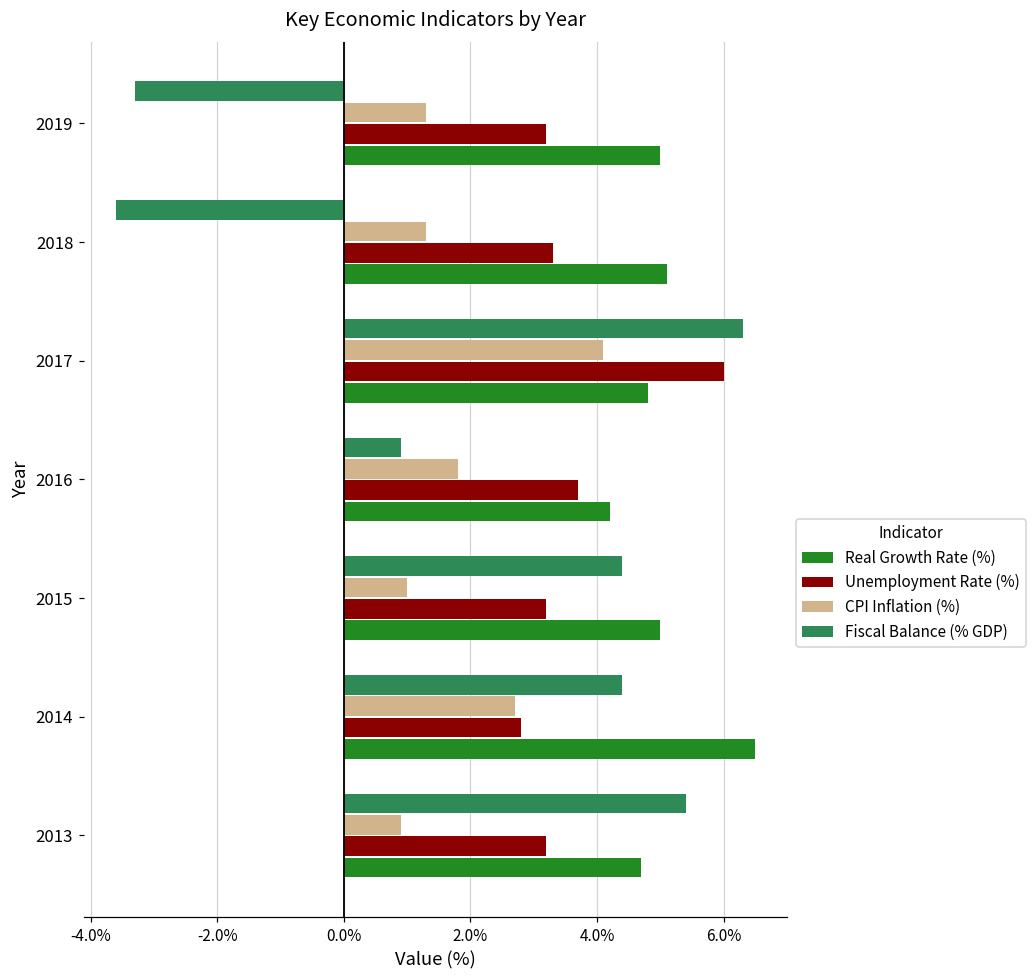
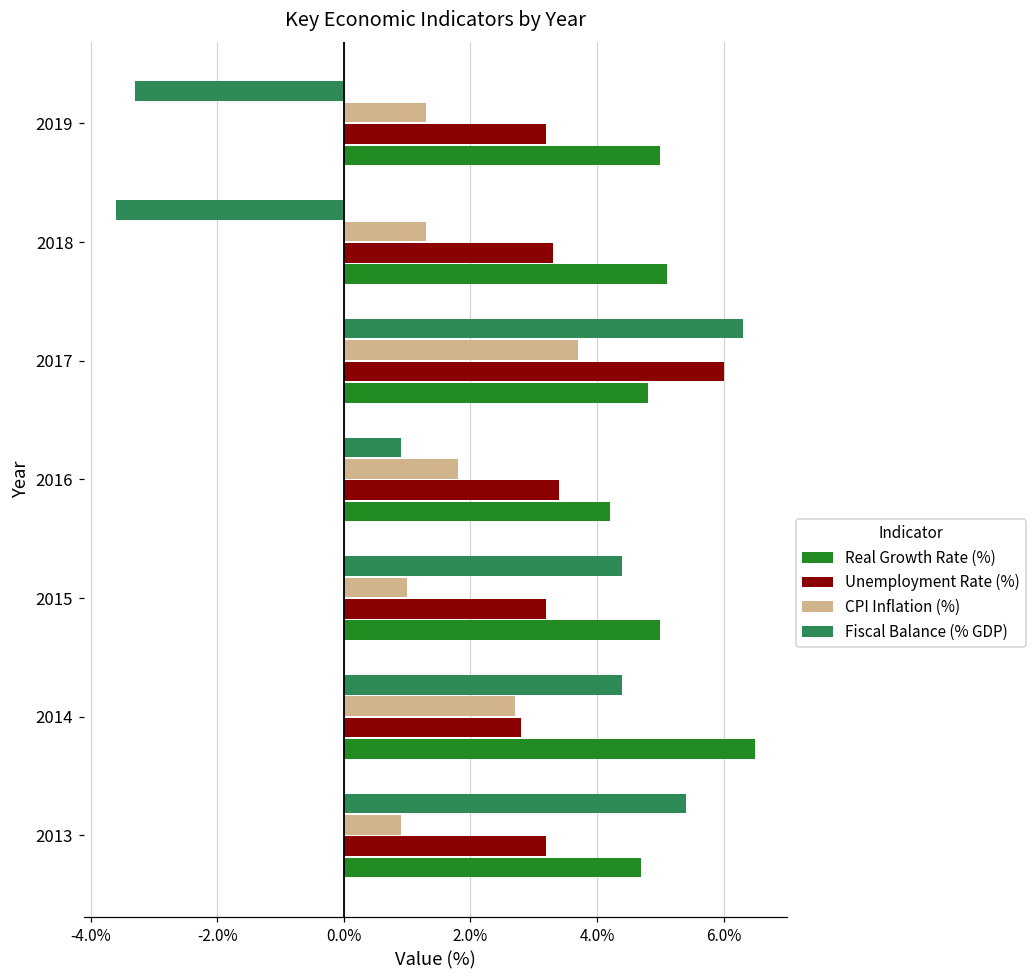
  {
    "Unemployment Rate (%)": {
      "2019": "3.2%",
      "2018": "3.3%",
      "2017": "6.0%",
-     "2016": "3.7%",
+     "2016": "3.4%",
      "2015": "3.2%",
      "2014": "2.8%",
      "2013": "3.2%"
    },
    "CPI Inflation (%)": {
      "2019": "1.3%",
      "2018": "1.3%",
-     "2017": "4.1%",
+     "2017": "3.7%",
      "2016": "1.8%",
      "2015": "1.0%",
      "2014": "2.7%",
      "2013": "0.9%"
    }
  }
